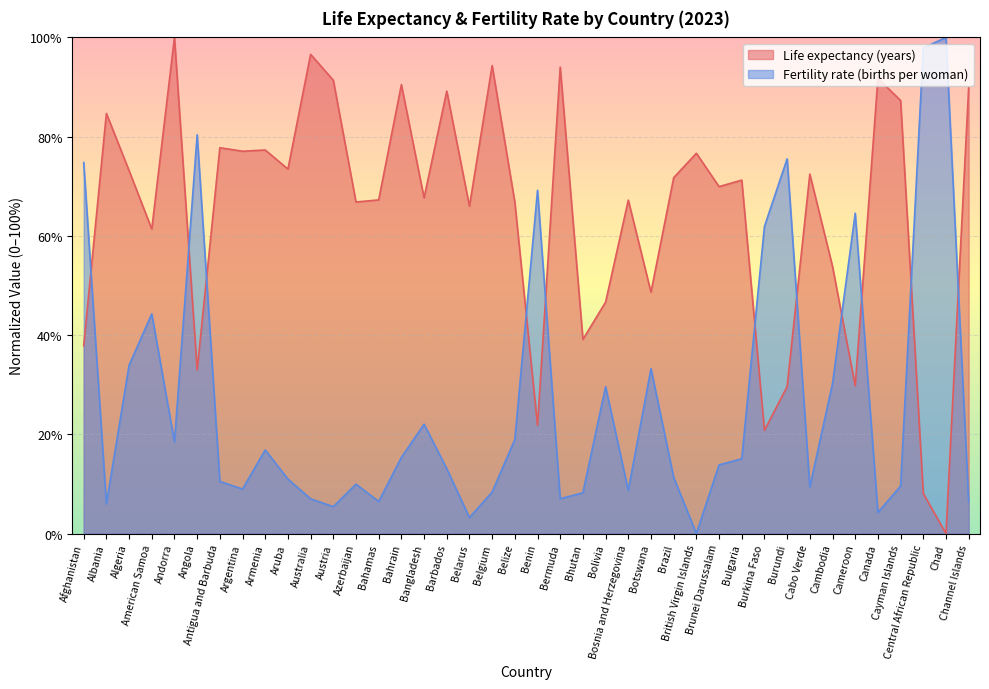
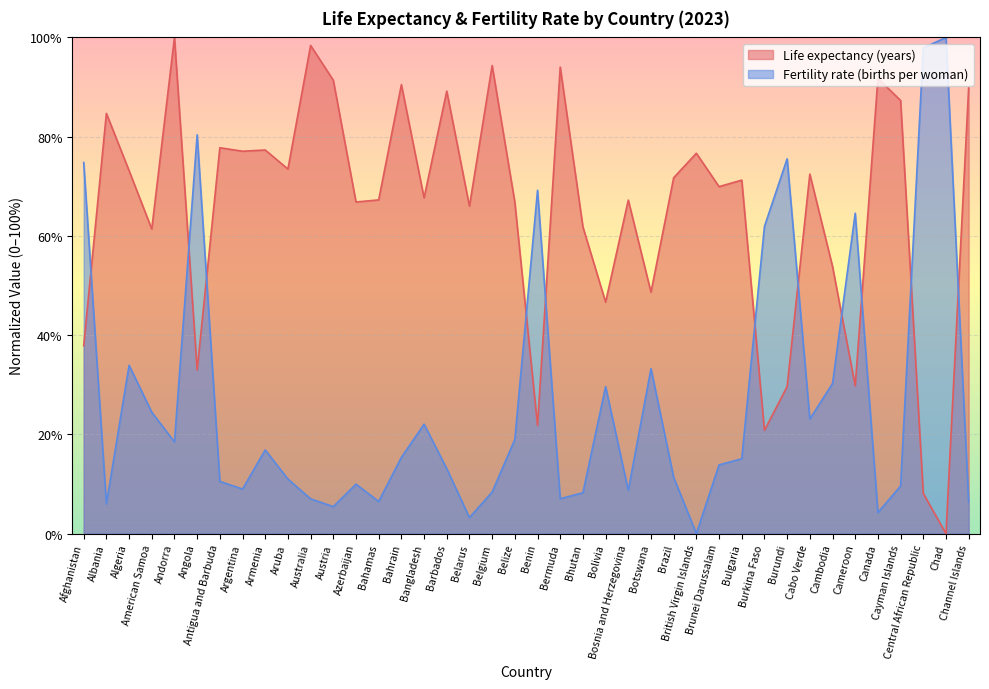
  {
    "Life expectancy (years)": {
      "Afghanistan": "38%",
      "Albania": "85%",
      "Algeria": "73%",
      "American Samoa": "61%",
      "Andorra": "100%",
      "Angola": "33%",
      "Antigua and Barbuda": "78%",
      "Argentina": "77%",
      "Armenia": "77%",
      "Aruba": "73%",
-     "Australia": "97%",
+     "Australia": "98%",
      "Austria": "91%",
      "Azerbaijan": "67%",
      "Bahamas": "67%",
      "Bahrain": "90%",
      "Bangladesh": "68%",
      "Barbados": "89%",
      "Belarus": "66%",
      "Belgium": "94%",
      "Belize": "67%",
      "Benin": "22%",
      "Bermuda": "94%",
-     "Bhutan": "39%",
+     "Bhutan": "62%",
      "Bolivia": "47%",
      "Bosnia and Herzegovina": "67%",
      "Botswana": "49%",
      "Brazil": "72%",
      "British Virgin Islands": "77%",
      "Brunei Darussalam": "70%",
      "Bulgaria": "71%",
      "Burkina Faso": "21%",
      "Burundi": "30%",
      "Cabo Verde": "72%",
      "Cambodia": "54%",
      "Cameroon": "30%",
      "Cayman Islands": "87%",
      "Central African Republic": "8%",
      "Chad": "0%",
      "Channel Islands": "90%"
    },
    "Fertility rate (births per woman)": {
      "Afghanistan": "75%",
      "Albania": "6%",
      "Algeria": "34%",
-     "American Samoa": "44%",
+     "American Samoa": "24%",
      "Andorra": "18%",
      "Angola": "80%",
      "Antigua and Barbuda": "11%",
      "Argentina": "9%",
      "Armenia": "17%",
      "Aruba": "11%",
      "Australia": "7%",
      "Austria": "5%",
      "Azerbaijan": "10%",
      "Bahamas": "6%",
      "Bahrain": "15%",
      "Bangladesh": "22%",
      "Barbados": "13%",
      "Belarus": "3%",
      "Belgium": "8%",
      "Belize": "19%",
      "Benin": "69%",
      "Bermuda": "7%",
      "Bhutan": "8%",
      "Bolivia": "30%",
      "Bosnia and Herzegovina": "9%",
      "Botswana": "33%",
      "Brazil": "11%",
      "British Virgin Islands": "0%",
      "Brunei Darussalam": "14%",
      "Bulgaria": "15%",
      "Burkina Faso": "62%",
      "Burundi": "76%",
-     "Cabo Verde": "9%",
+     "Cabo Verde": "23%",
      "Cambodia": "30%",
      "Cameroon": "65%",
      "Canada": "4%",
      "Cayman Islands": "10%",
      "Chad": "100%",
      "Channel Islands": "6%"
    }
  }
